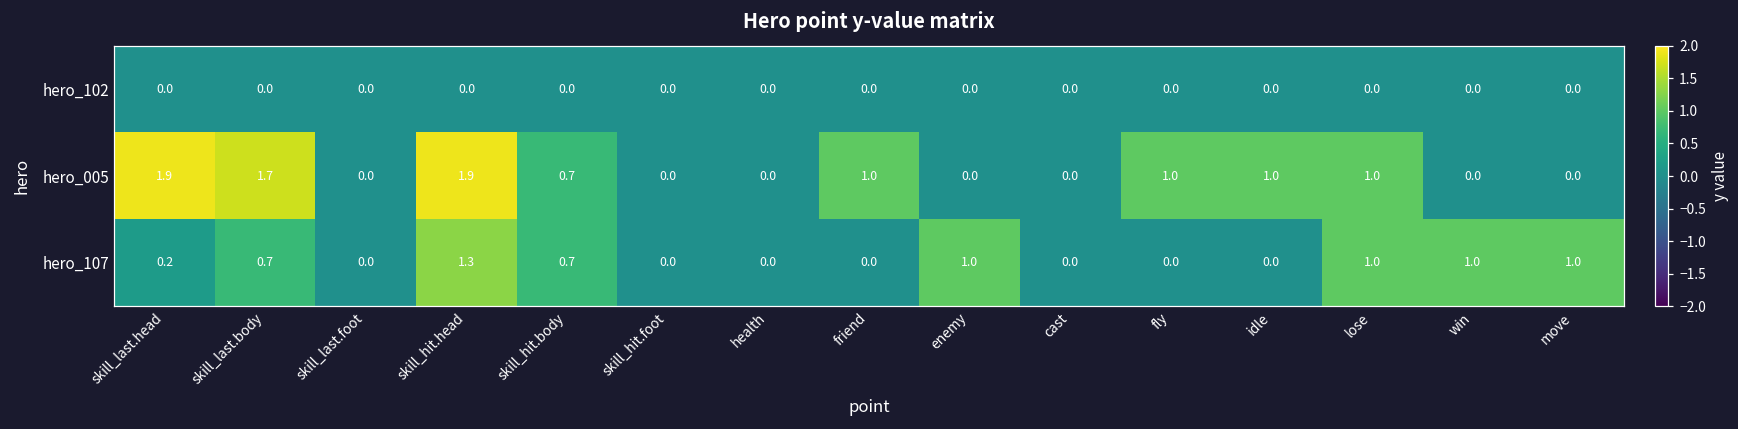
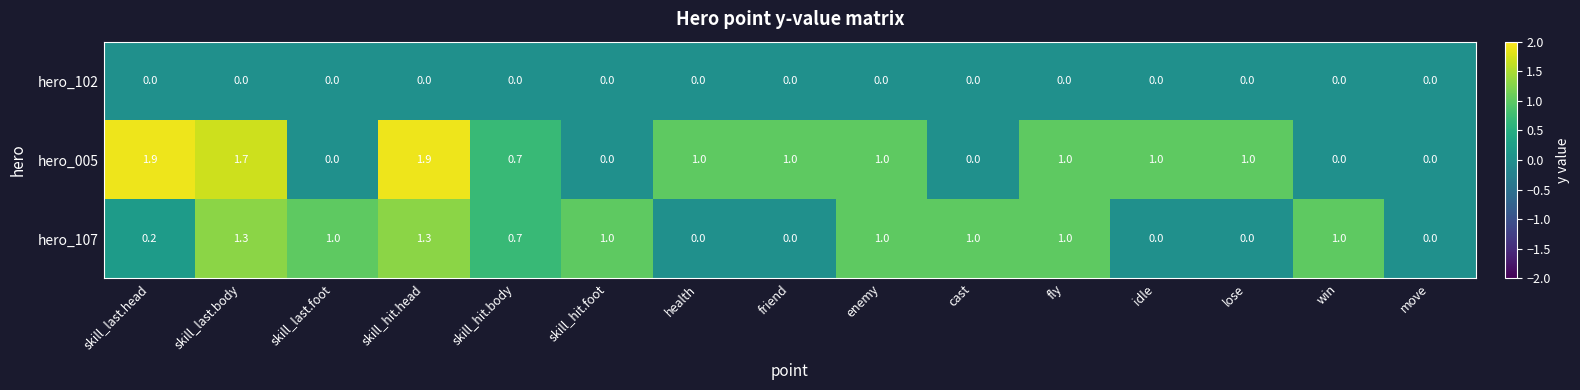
  {
    "hero_102": {
      "skill_last.head": 0.0,
      "skill_last.body": 0.0,
      "skill_last.foot": 0.0,
      "skill_hit.head": 0.0,
      "skill_hit.body": 0.0,
      "skill_hit.foot": 0.0,
      "health": 0.0,
      "friend": 0.0,
      "enemy": 0.0,
      "cast": 0.0,
      "fly": 0.0,
      "idle": 0.0,
      "lose": 0.0,
      "win": 0.0,
      "move": 0.0
    },
    "hero_005": {
      "skill_last.head": 1.9,
      "skill_last.body": 1.7,
      "skill_last.foot": 0.0,
      "skill_hit.head": 1.9,
      "skill_hit.body": 0.7,
      "skill_hit.foot": 0.0,
-     "health": 0.0,
+     "health": 1.0,
      "friend": 1.0,
-     "enemy": 0.0,
+     "enemy": 1.0,
      "cast": 0.0,
      "fly": 1.0,
      "idle": 1.0,
      "lose": 1.0,
      "win": 0.0,
      "move": 0.0
    },
    "hero_107": {
      "skill_last.head": 0.2,
-     "skill_last.body": 0.7,
-     "skill_last.foot": 0.0,
+     "skill_last.body": 1.3,
+     "skill_last.foot": 1.0,
      "skill_hit.head": 1.3,
      "skill_hit.body": 0.7,
-     "skill_hit.foot": 0.0,
+     "skill_hit.foot": 1.0,
      "health": 0.0,
      "friend": 0.0,
      "enemy": 1.0,
-     "cast": 0.0,
-     "fly": 0.0,
+     "cast": 1.0,
+     "fly": 1.0,
      "idle": 0.0,
-     "lose": 1.0,
+     "lose": 0.0,
      "win": 1.0,
-     "move": 1.0
+     "move": 0.0
    }
  }
